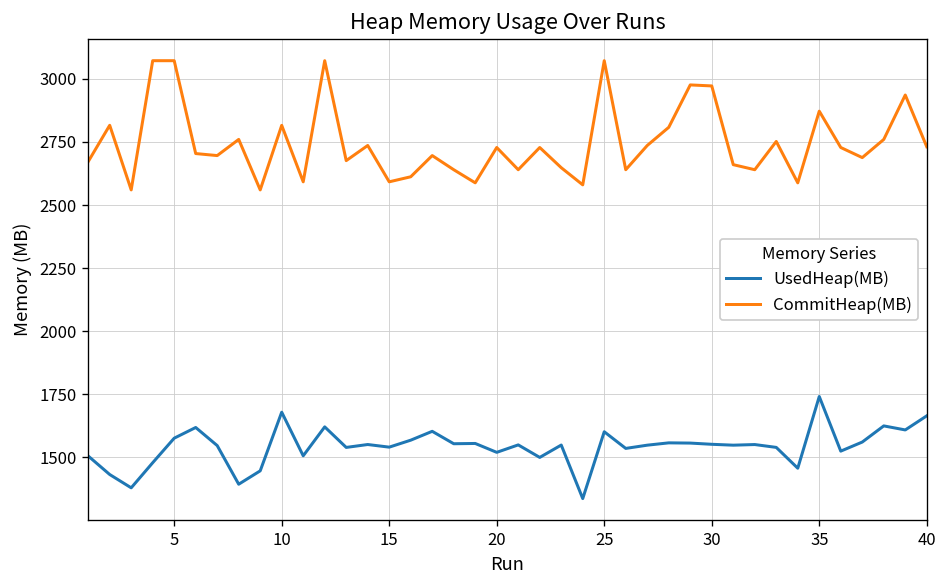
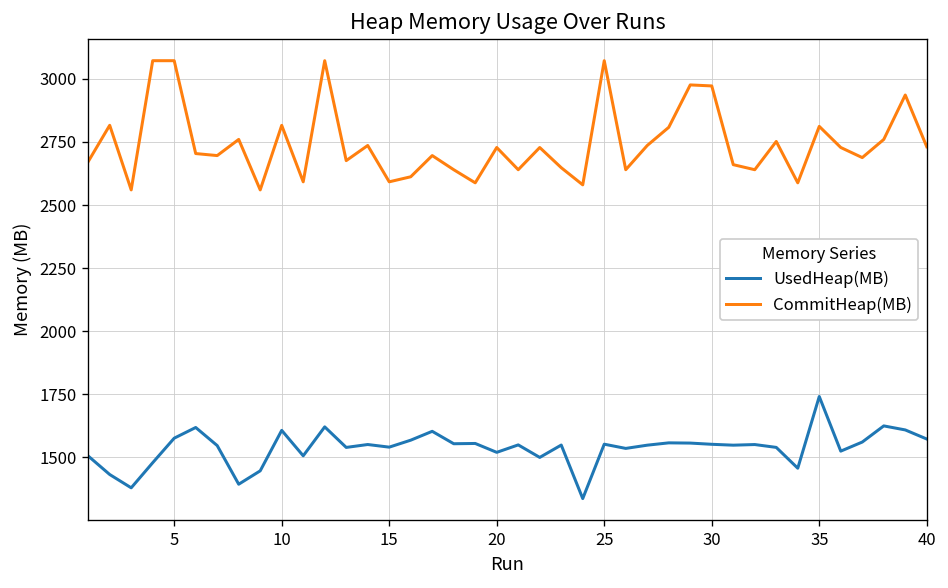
  {
    "UsedHeap(MB)": {
      "5": 1580,
-     "10": 1680,
+     "10": 1610,
      "15": 1540,
      "20": 1520,
-     "25": 1600,
+     "25": 1550,
      "30": 1550,
      "35": 1740,
-     "40": 1660
+     "40": 1570
    },
    "CommitHeap(MB)": {
      "5": 3070,
      "10": 2820,
      "15": 2590,
      "20": 2730,
      "25": 3070,
      "30": 2970,
-     "35": 2870,
+     "35": 2810,
      "40": 2730
    }
  }
